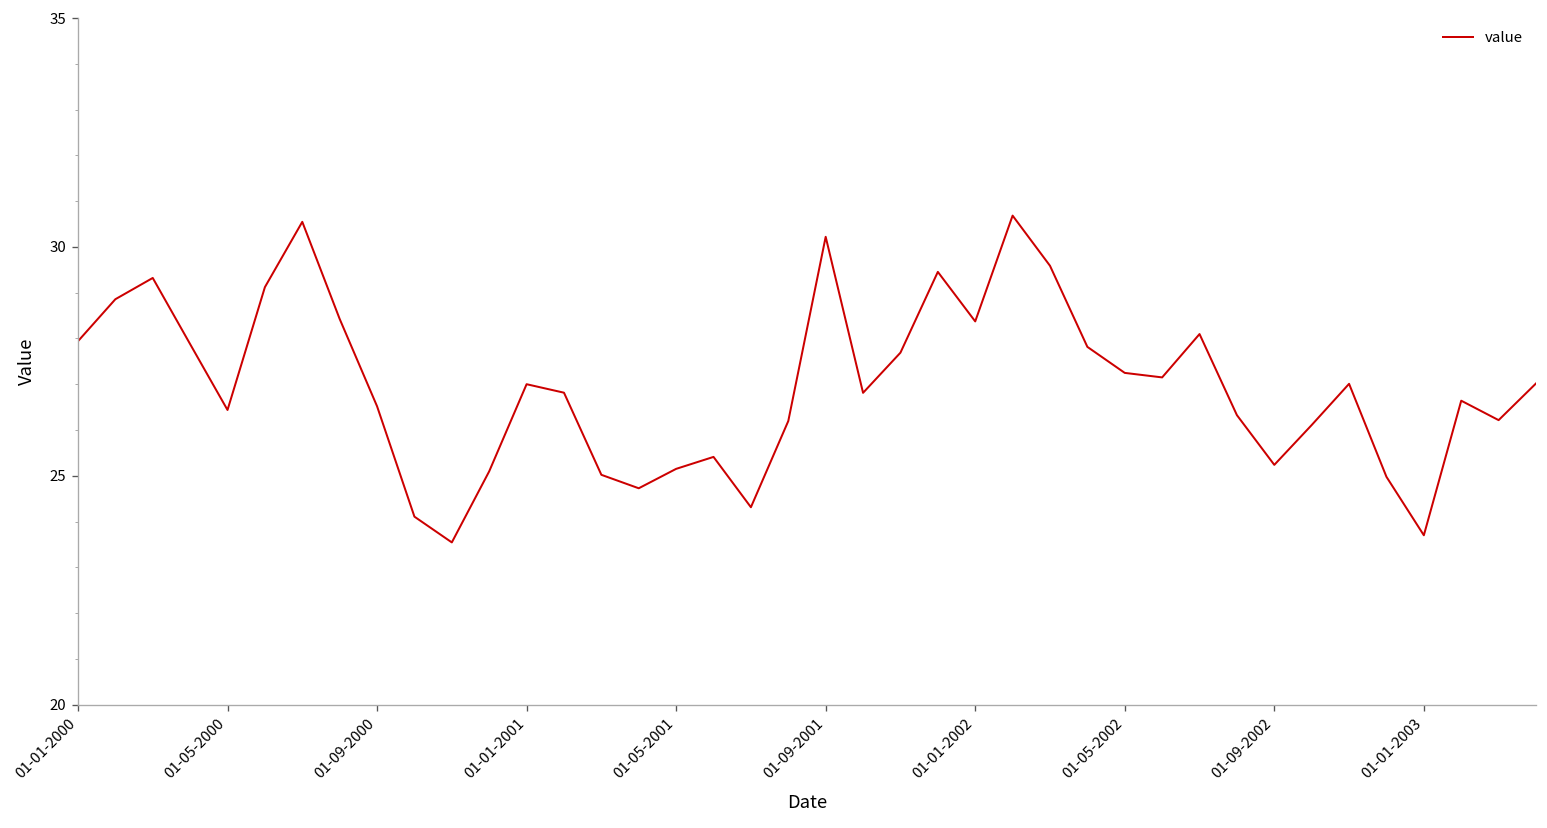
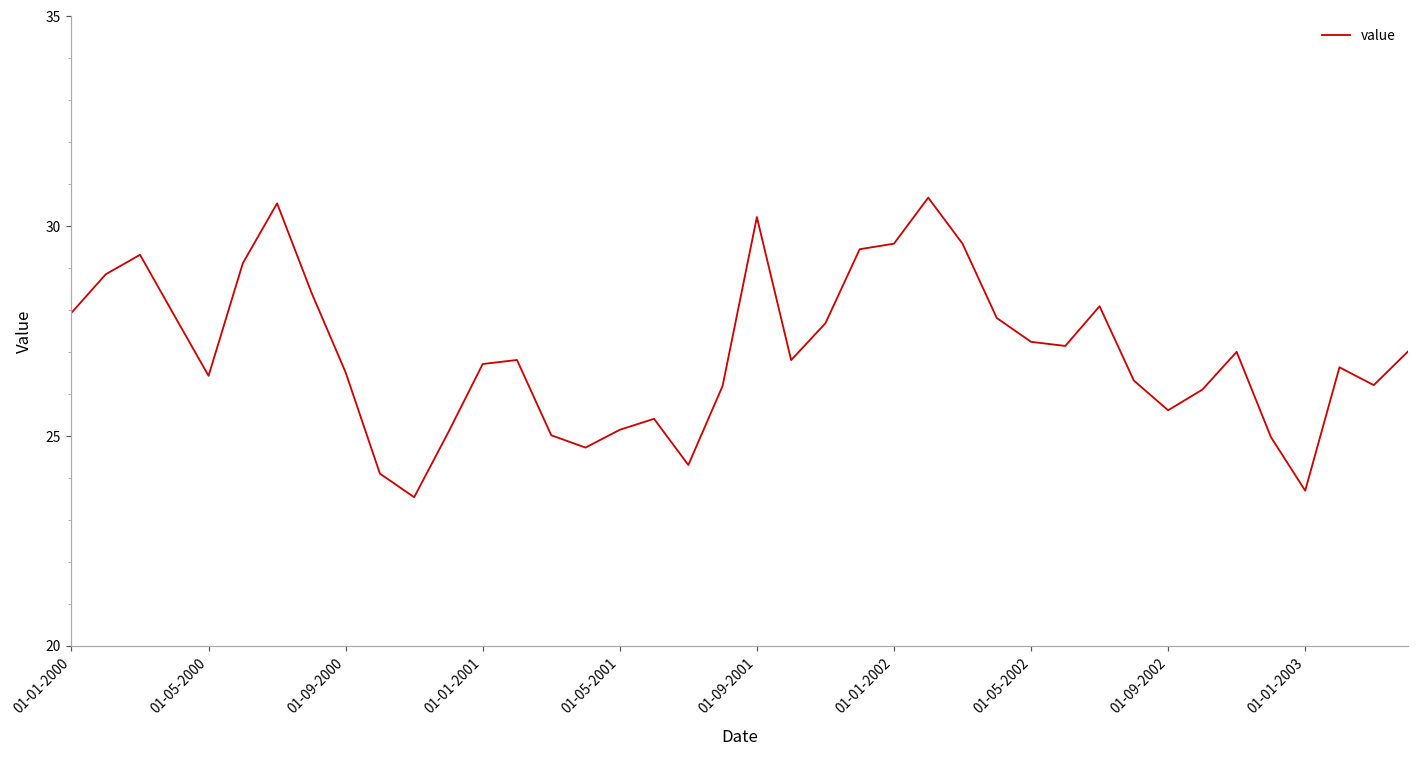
  {
    "01-01-2000": 27.9,
    "01-05-2000": 26.4,
    "01-09-2000": 26.5,
-   "01-01-2001": 27.0,
+   "01-01-2001": 26.7,
    "01-05-2001": 25.2,
    "01-09-2001": 30.2,
-   "01-01-2002": 28.4,
+   "01-01-2002": 29.6,
    "01-05-2002": 27.2,
-   "01-09-2002": 25.2,
+   "01-09-2002": 25.6,
    "01-01-2003": 23.7
  }
